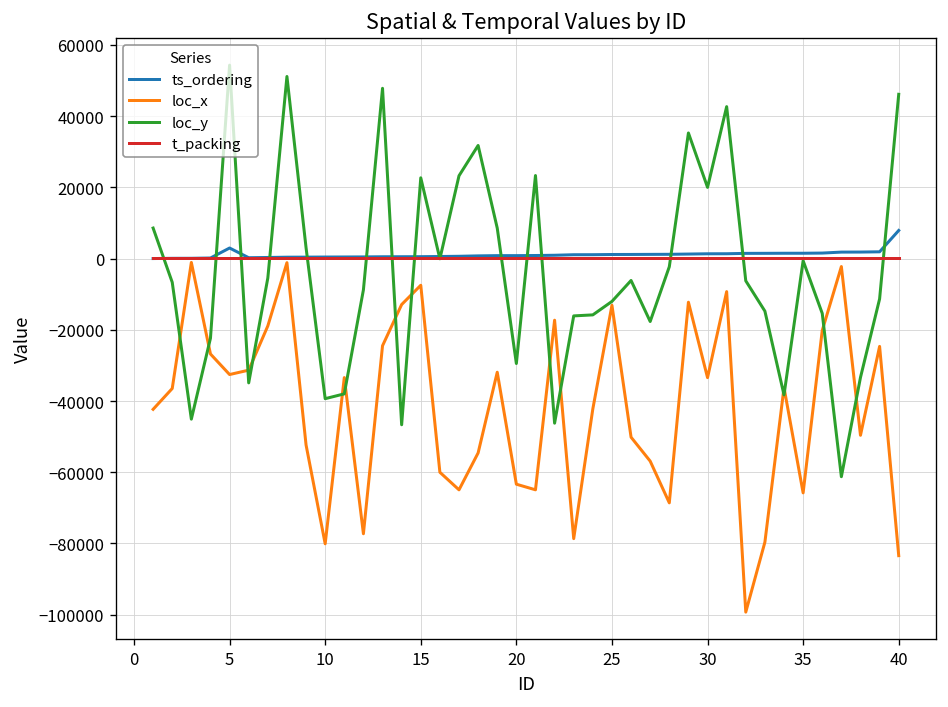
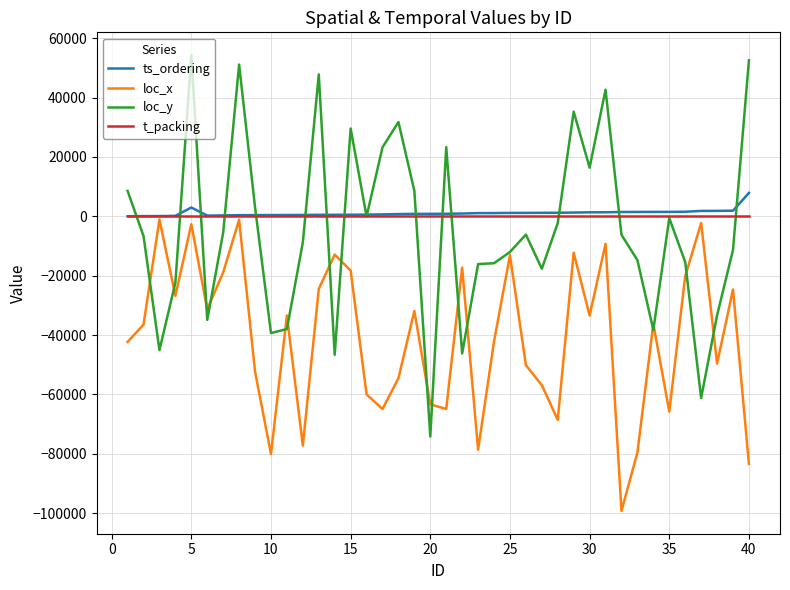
  {
    "ts_ordering": {
      "5": 3000,
      "25": 1000,
      "30": 1000,
      "35": 1000,
      "40": 8000
    },
    "loc_x": {
-     "5": -33000,
+     "5": -3000,
      "10": -80000,
-     "15": -7000,
+     "15": -18000,
      "20": -63000,
      "25": -13000,
      "30": -33000,
      "35": -66000,
      "40": -83000
    },
    "loc_y": {
      "10": -39000,
-     "15": 23000,
-     "20": -29000,
+     "15": 30000,
+     "20": -74000,
      "25": -12000,
-     "30": 20000,
-     "40": 46000
+     "30": 16000,
+     "40": 53000
    },
    "t_packing": {
      "5": 0,
      "25": 0,
      "30": 0,
      "40": 0
    }
  }
